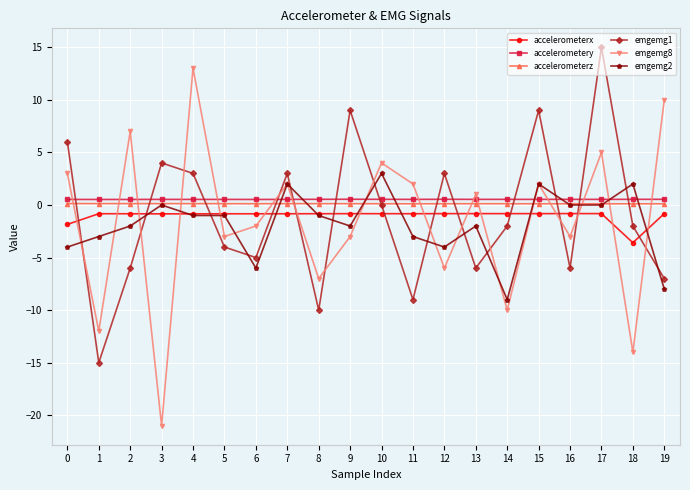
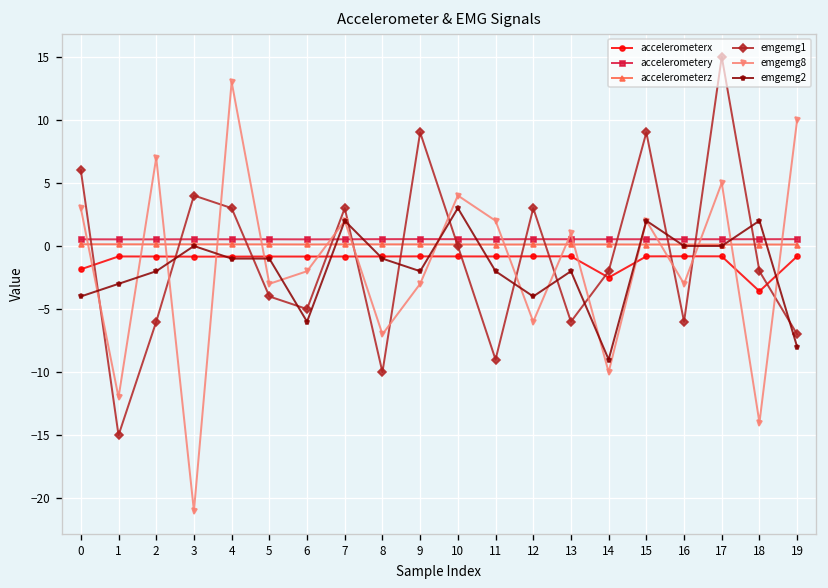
  {
    "accelerometerx": {
      "0": -1.8,
      "1": -0.8,
      "2": -0.8,
      "3": -0.8,
      "6": -0.8,
      "7": -0.8,
      "9": -0.8,
      "10": -0.8,
      "11": -0.8,
      "12": -0.8,
      "13": -0.8,
-     "14": -0.8,
+     "14": -2.5,
      "15": -0.8,
      "16": -0.8,
      "17": -0.8,
      "18": -3.6,
      "19": -0.8
    },
    "emgemg2": {
      "0": -4,
      "1": -3,
      "2": -2,
      "6": -6,
      "9": -2,
      "10": 3,
-     "11": -3,
+     "11": -2,
      "12": -4,
      "13": -2,
      "14": -9,
      "18": 2,
      "19": -8
    }
  }
